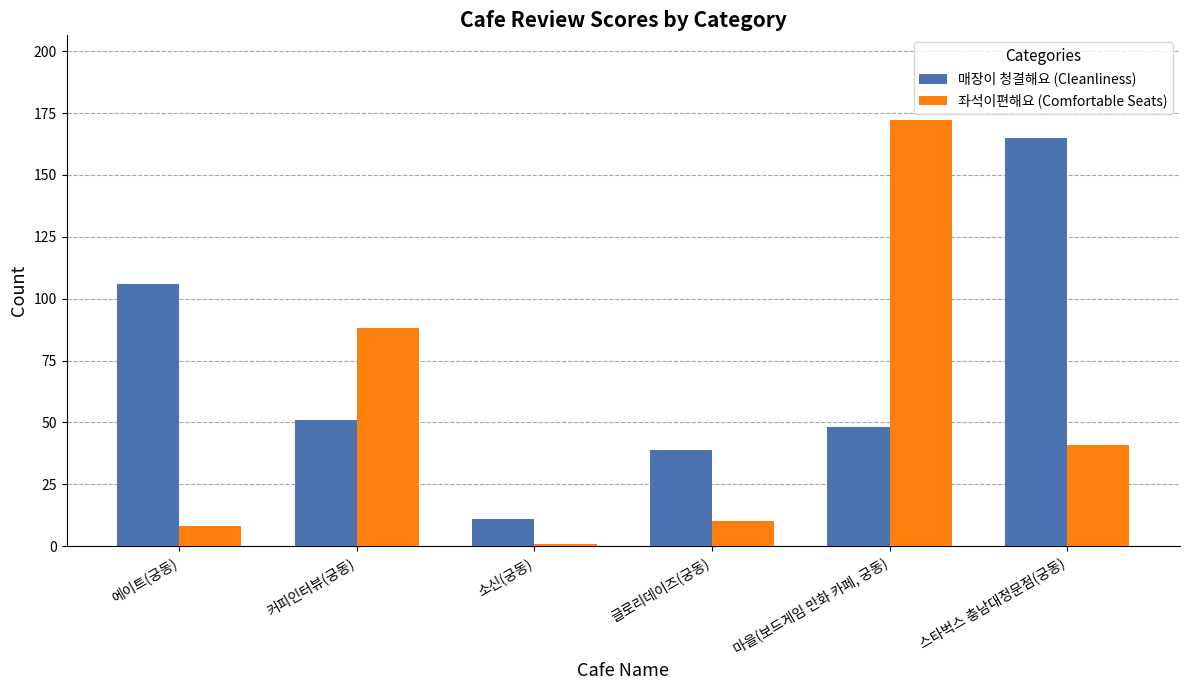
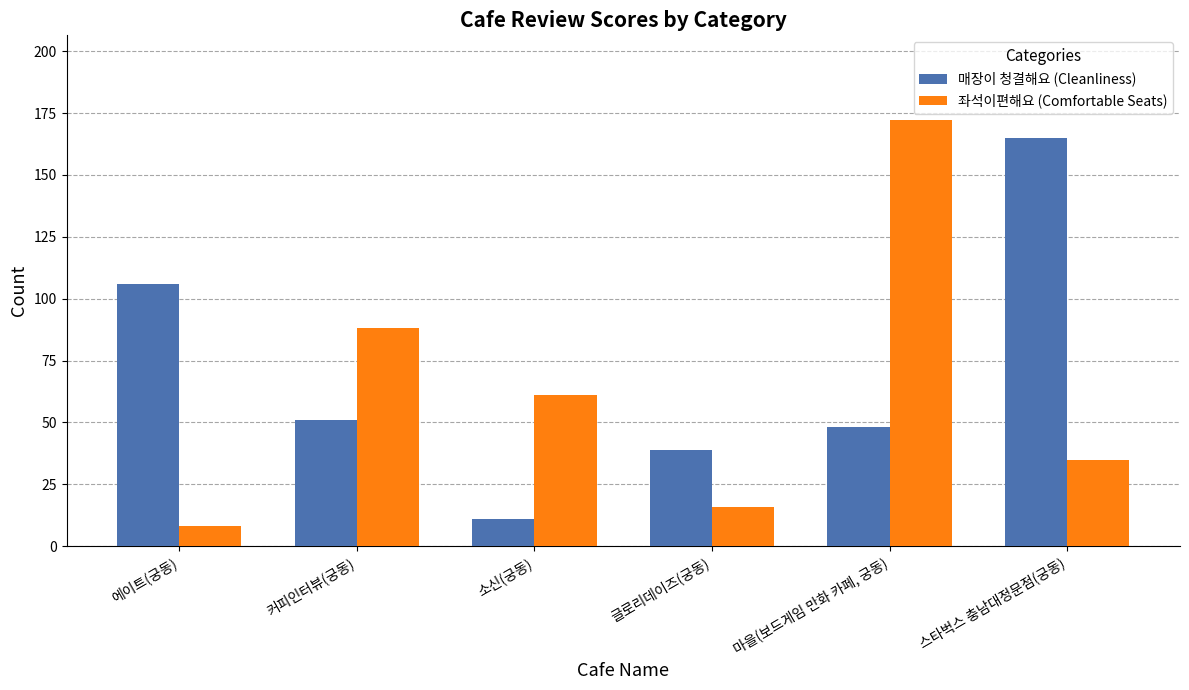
  {
    "매장이 청결해요 (Cleanliness)": {
      "에이트(궁동)": 106,
      "커피인터뷰(궁동)": 51,
      "소신(궁동)": 11,
      "글로리데이즈(궁동)": 39,
      "마을(보드게임 만화 카페, 궁동)": 48,
      "스타벅스 충남대정문점(궁동)": 165
    },
    "좌석이편해요 (Comfortable Seats)": {
      "에이트(궁동)": 8,
      "커피인터뷰(궁동)": 88,
-     "소신(궁동)": 1,
-     "글로리데이즈(궁동)": 10,
+     "소신(궁동)": 61,
+     "글로리데이즈(궁동)": 16,
      "마을(보드게임 만화 카페, 궁동)": 172,
-     "스타벅스 충남대정문점(궁동)": 41
+     "스타벅스 충남대정문점(궁동)": 35
    }
  }
